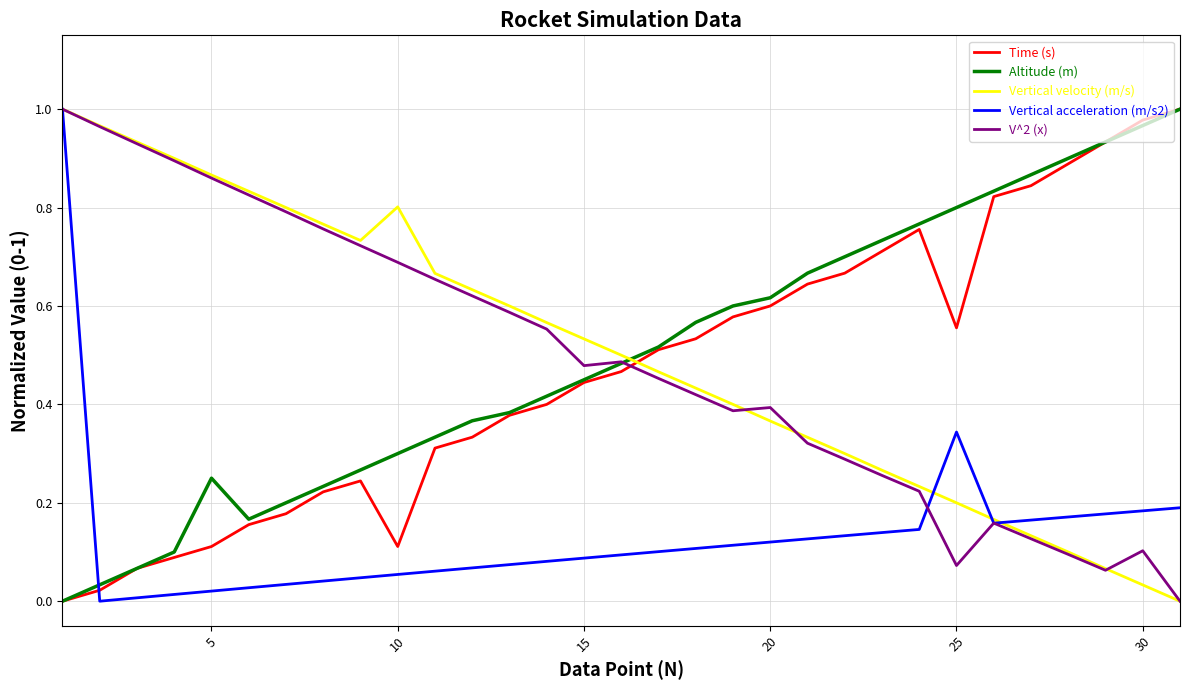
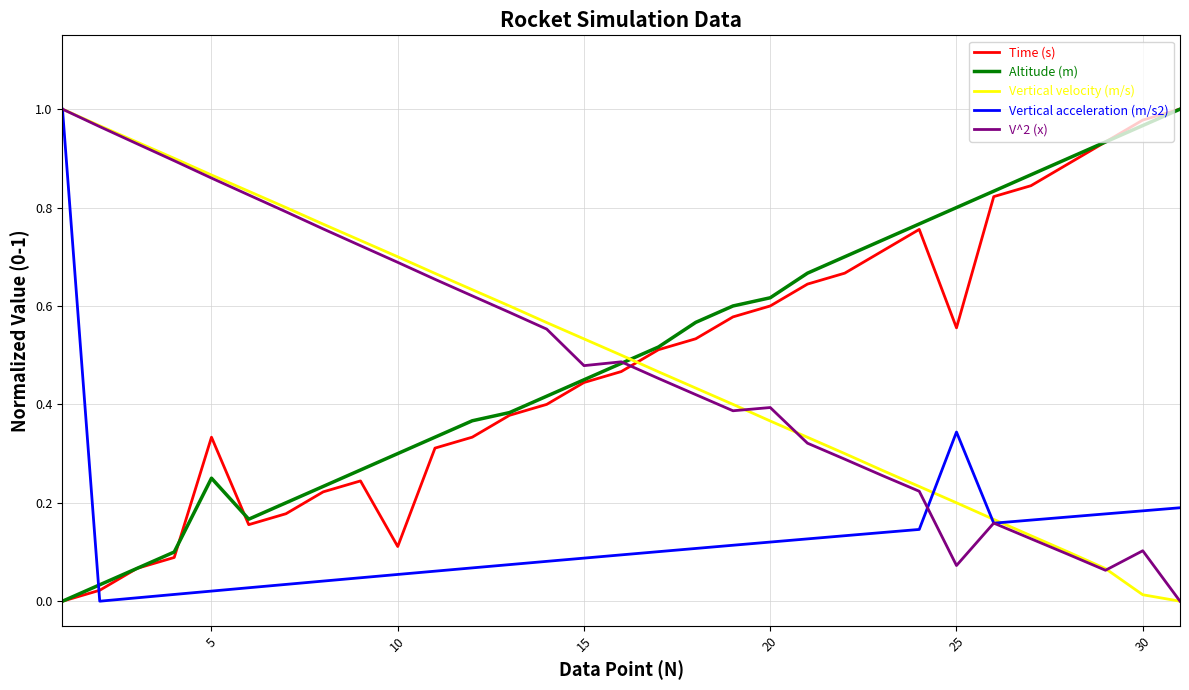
  {
    "Time (s)": {
-     "5": 0.11,
+     "5": 0.33,
      "10": 0.11,
      "15": 0.44,
      "20": 0.60,
      "25": 0.56
    },
    "Altitude (m)": {
      "5": 0.25,
      "10": 0.30,
      "15": 0.45,
      "20": 0.62,
      "25": 0.80
    },
    "Vertical velocity (m/s)": {
      "5": 0.87,
-     "10": 0.80,
+     "10": 0.70,
      "15": 0.53,
      "20": 0.37,
      "25": 0.20,
-     "30": 0.03
+     "30": 0.01
    },
    "Vertical acceleration (m/s2)": {
      "5": 0.02,
      "10": 0.05,
      "15": 0.09,
      "20": 0.12,
      "25": 0.34,
      "30": 0.18
    },
    "V^2 (x)": {
      "5": 0.86,
      "10": 0.69,
      "15": 0.48,
      "20": 0.39,
      "25": 0.07,
      "30": 0.10
    }
  }
